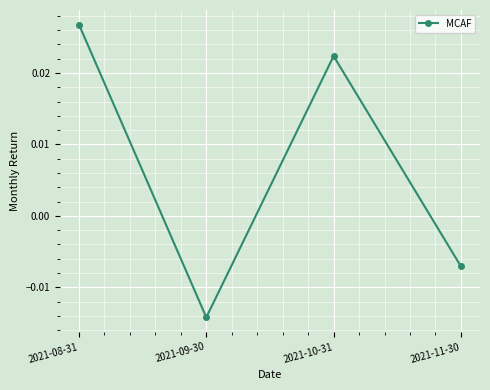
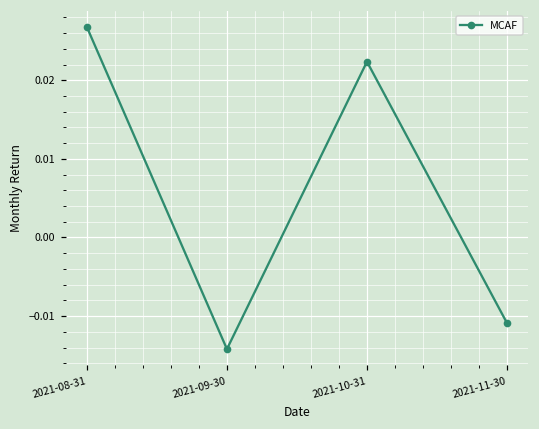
  {
    "2021-08-31": 0.027,
    "2021-09-30": -0.014,
    "2021-10-31": 0.022,
-   "2021-11-30": -0.007
+   "2021-11-30": -0.011
  }
